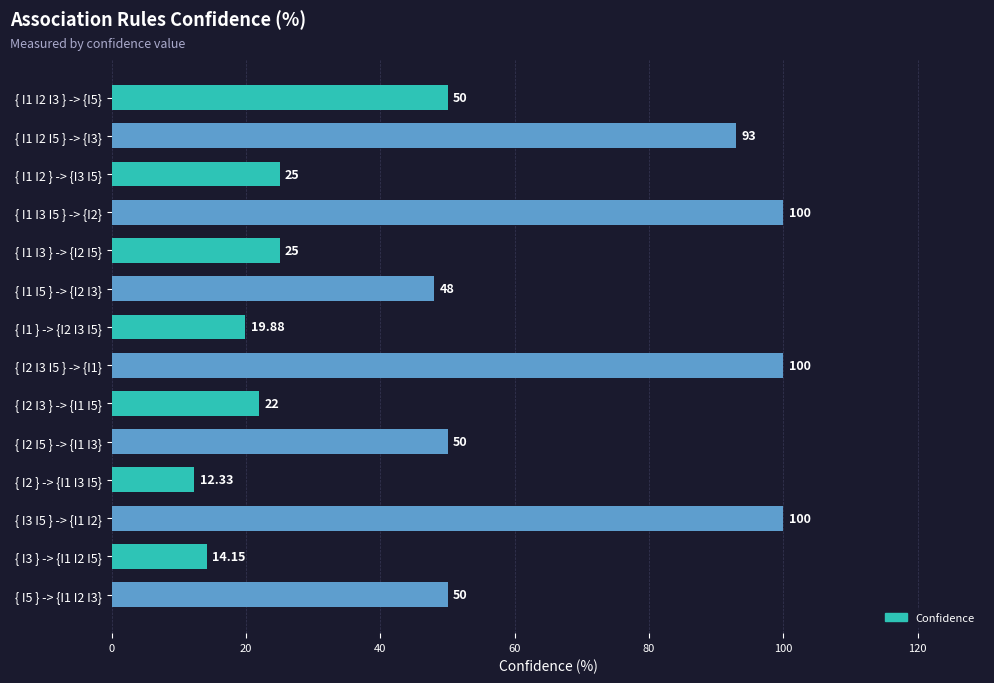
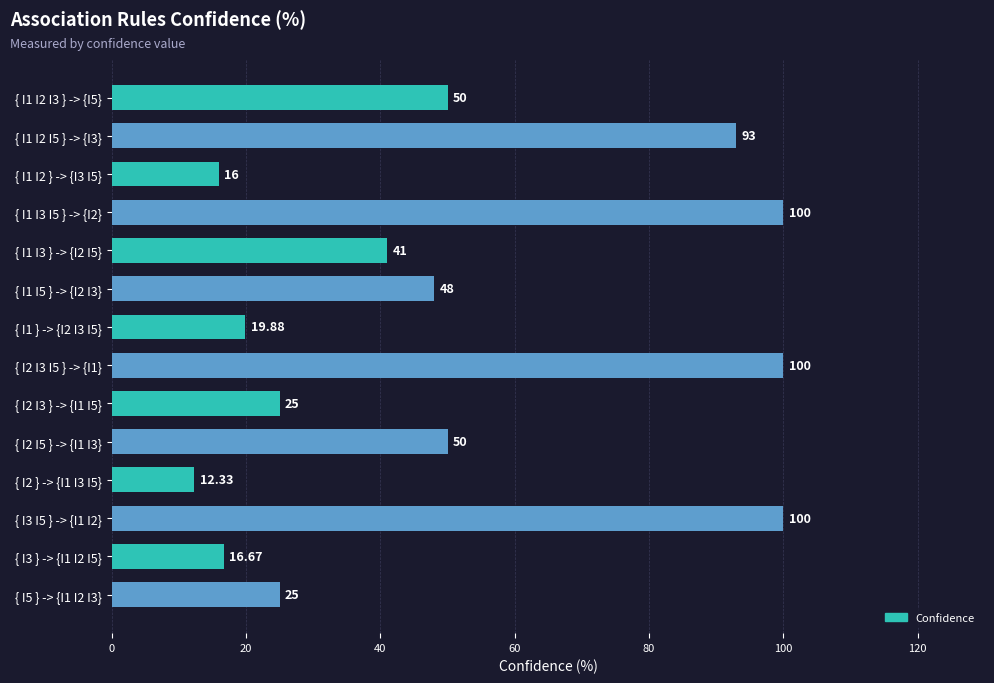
  {
    "{ I1 I2 I3 } -> {I5}": 50,
    "{ I1 I2 I5 } -> {I3}": 93,
-   "{ I1 I2 } -> {I3 I5}": 25,
+   "{ I1 I2 } -> {I3 I5}": 16,
    "{ I1 I3 I5 } -> {I2}": 100,
-   "{ I1 I3 } -> {I2 I5}": 25,
+   "{ I1 I3 } -> {I2 I5}": 41,
    "{ I1 I5 } -> {I2 I3}": 48,
    "{ I1 } -> {I2 I3 I5}": 19.88,
    "{ I2 I3 I5 } -> {I1}": 100,
-   "{ I2 I3 } -> {I1 I5}": 22,
+   "{ I2 I3 } -> {I1 I5}": 25,
    "{ I2 I5 } -> {I1 I3}": 50,
    "{ I2 } -> {I1 I3 I5}": 12.33,
    "{ I3 I5 } -> {I1 I2}": 100,
-   "{ I3 } -> {I1 I2 I5}": 14.15,
-   "{ I5 } -> {I1 I2 I3}": 50
+   "{ I3 } -> {I1 I2 I5}": 16.67,
+   "{ I5 } -> {I1 I2 I3}": 25
  }
